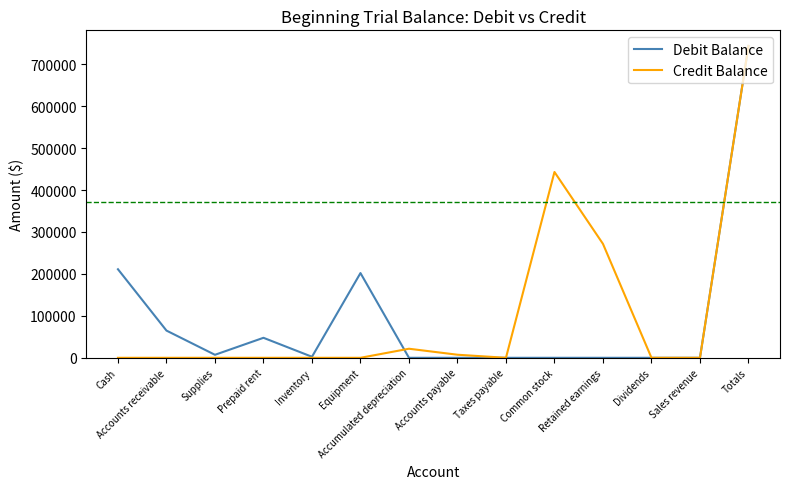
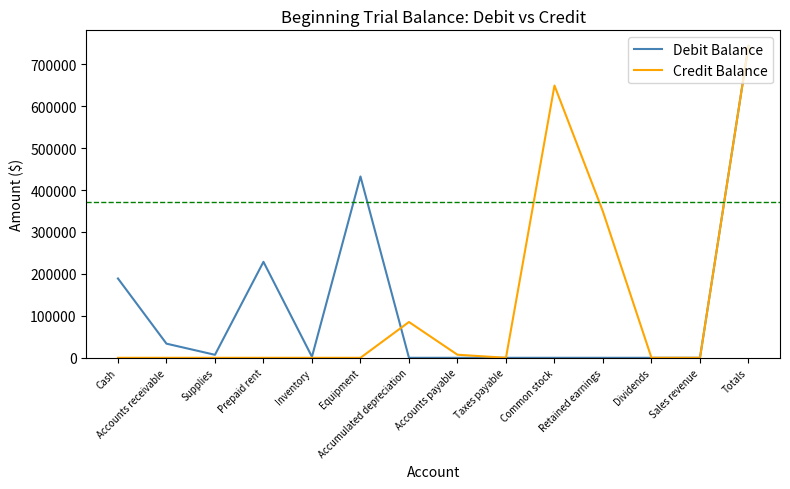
  {
    "Debit Balance": {
-     "Cash": 210000,
-     "Accounts receivable": 60000,
+     "Cash": 190000,
+     "Accounts receivable": 30000,
      "Supplies": 10000,
-     "Prepaid rent": 50000,
-     "Equipment": 200000,
+     "Prepaid rent": 230000,
+     "Equipment": 430000,
      "Accumulated depreciation": 0,
      "Accounts payable": 0,
      "Common stock": 0,
      "Retained earnings": 0
    },
    "Credit Balance": {
      "Cash": 0,
      "Accounts receivable": 0,
      "Supplies": 0,
      "Prepaid rent": 0,
      "Equipment": 0,
-     "Accumulated depreciation": 20000,
+     "Accumulated depreciation": 90000,
      "Accounts payable": 10000,
-     "Common stock": 440000,
-     "Retained earnings": 270000
+     "Common stock": 650000,
+     "Retained earnings": 350000
    }
  }
